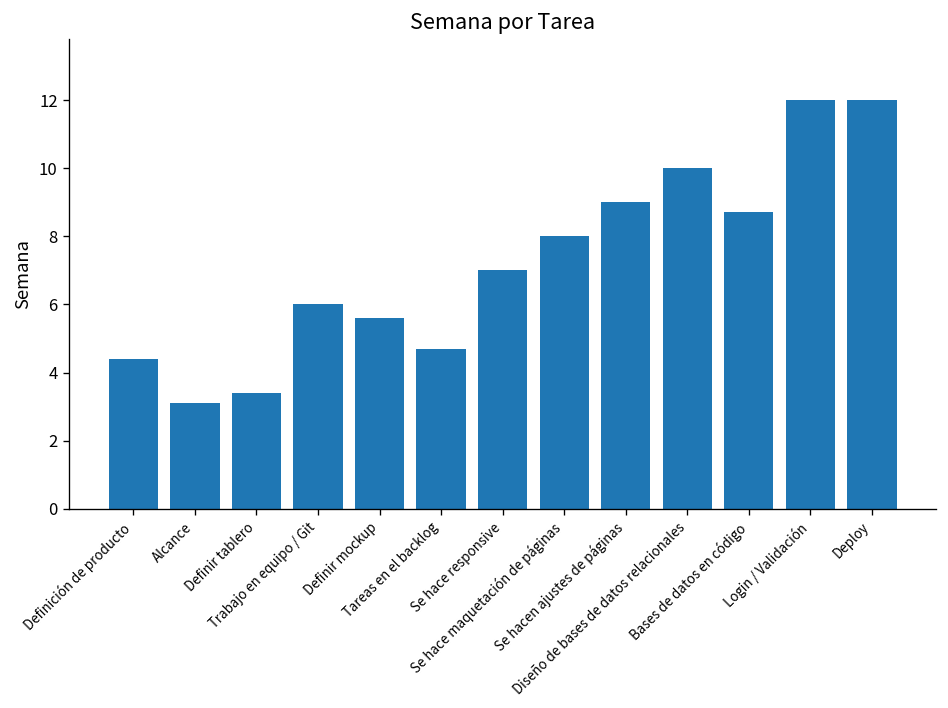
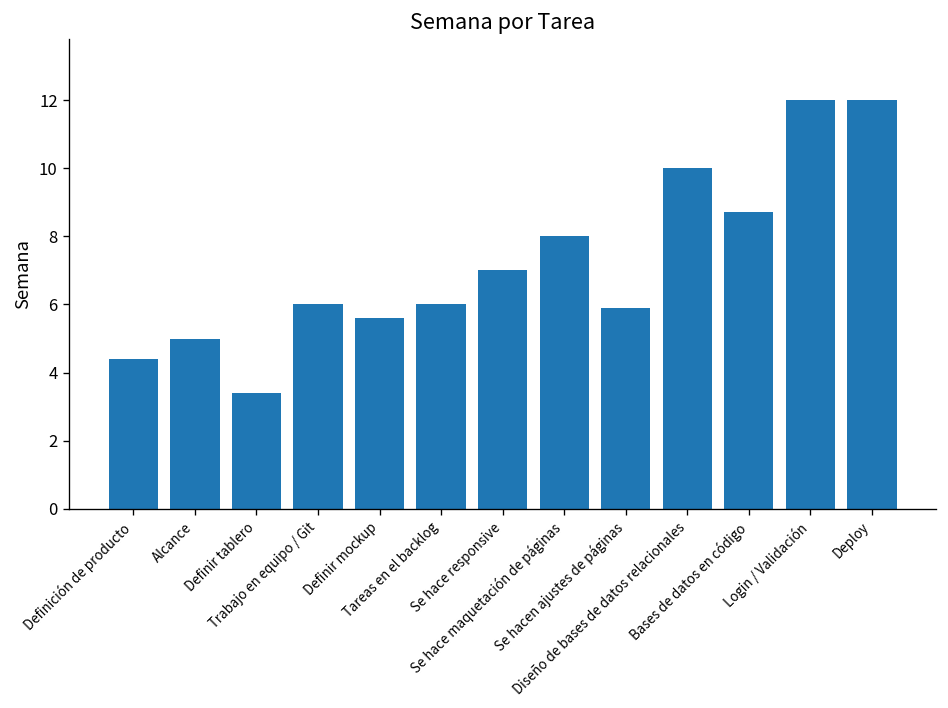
  {
    "Definición de producto": 4.4,
-   "Alcance": 3.1,
+   "Alcance": 5.0,
    "Definir tablero": 3.4,
    "Trabajo en equipo / Git": 6.0,
    "Definir mockup": 5.6,
-   "Tareas en el backlog": 4.7,
+   "Tareas en el backlog": 6.0,
    "Se hace responsive": 7.0,
    "Se hace maquetación de páginas": 8.0,
-   "Se hacen ajustes de páginas": 9.0,
+   "Se hacen ajustes de páginas": 5.9,
    "Diseño de bases de datos relacionales": 10.0,
    "Bases de datos en código": 8.7,
    "Login / Validación": 12.0,
    "Deploy": 12.0
  }
